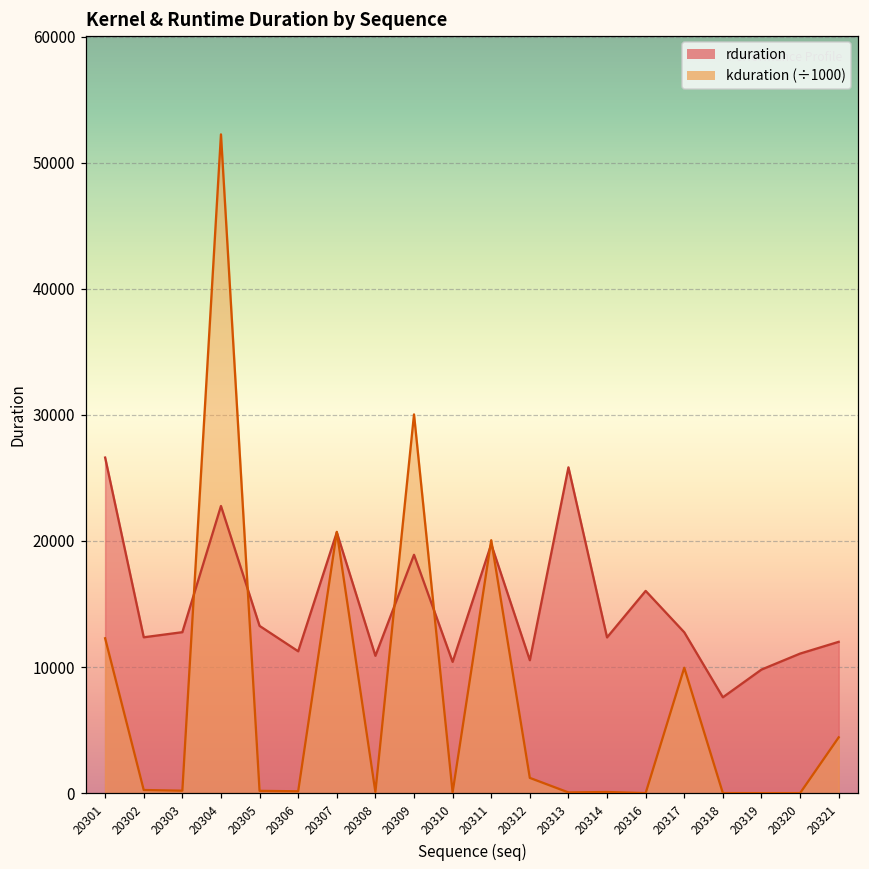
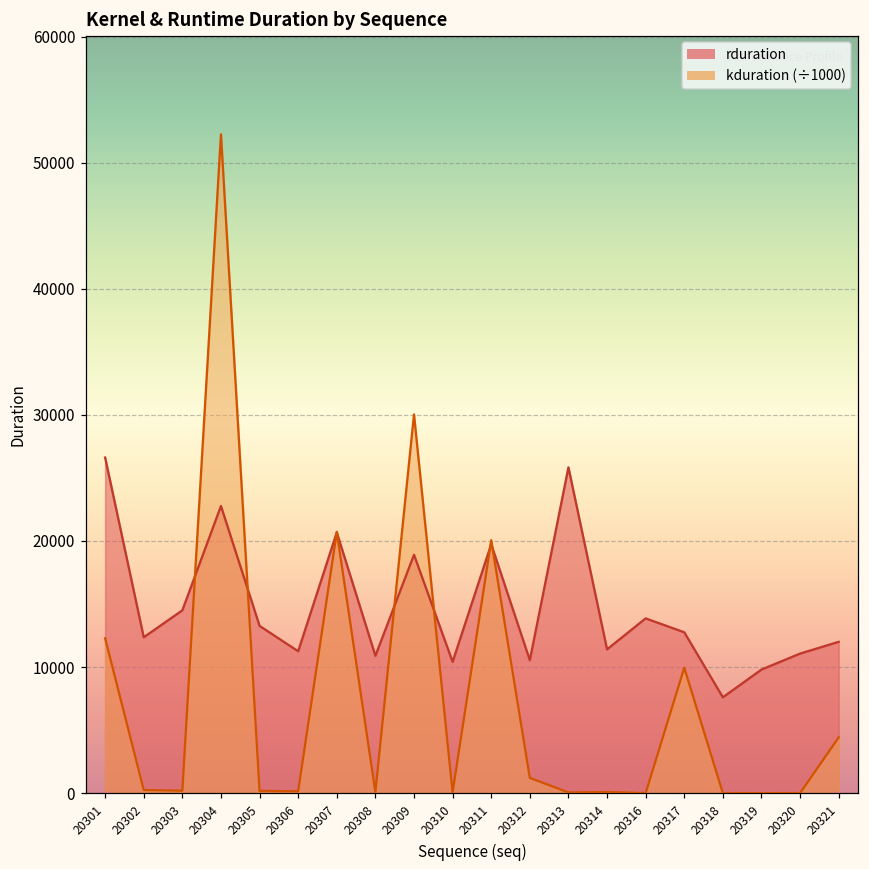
  {
    "rduration": {
      "20301": 26600,
      "20302": 12400,
-     "20303": 12800,
+     "20303": 14500,
      "20304": 22800,
      "20305": 13300,
      "20306": 11300,
      "20308": 10900,
      "20309": 18900,
      "20310": 10400,
      "20311": 19700,
      "20312": 10500,
      "20313": 25800,
-     "20314": 12400,
-     "20316": 16000,
+     "20314": 11400,
+     "20316": 13900,
      "20317": 12800,
      "20318": 7600,
      "20319": 9800,
      "20320": 11100,
      "20321": 12000
    },
    "kduration (÷1000)": {
      "20301": 12300,
      "20302": 300,
      "20303": 200,
      "20304": 52200,
      "20305": 200,
      "20306": 100,
      "20308": 100,
      "20309": 30000,
      "20310": 100,
      "20311": 20100,
      "20312": 1200,
      "20313": 100,
      "20314": 100,
      "20316": 0,
      "20317": 9900,
      "20318": 0,
      "20319": 0,
      "20320": 0,
      "20321": 4400
    }
  }
